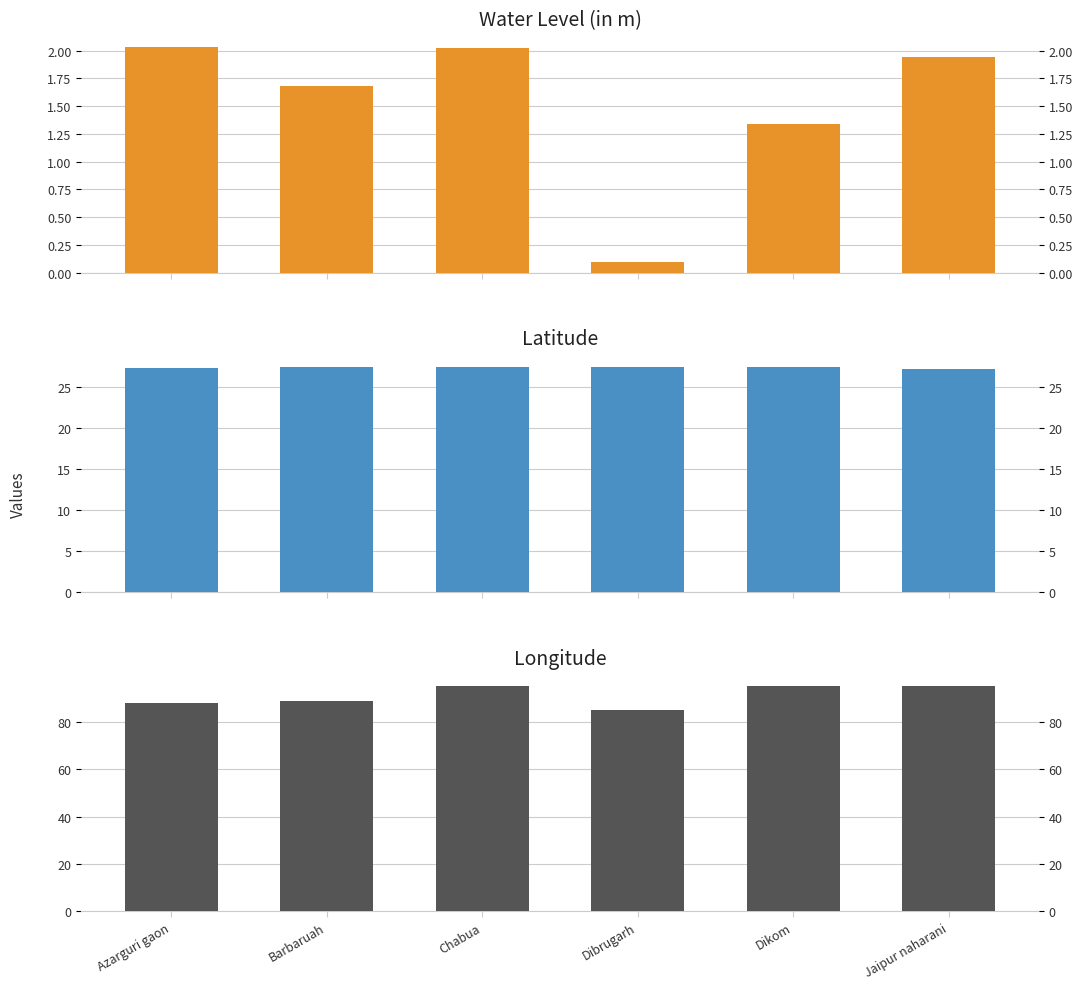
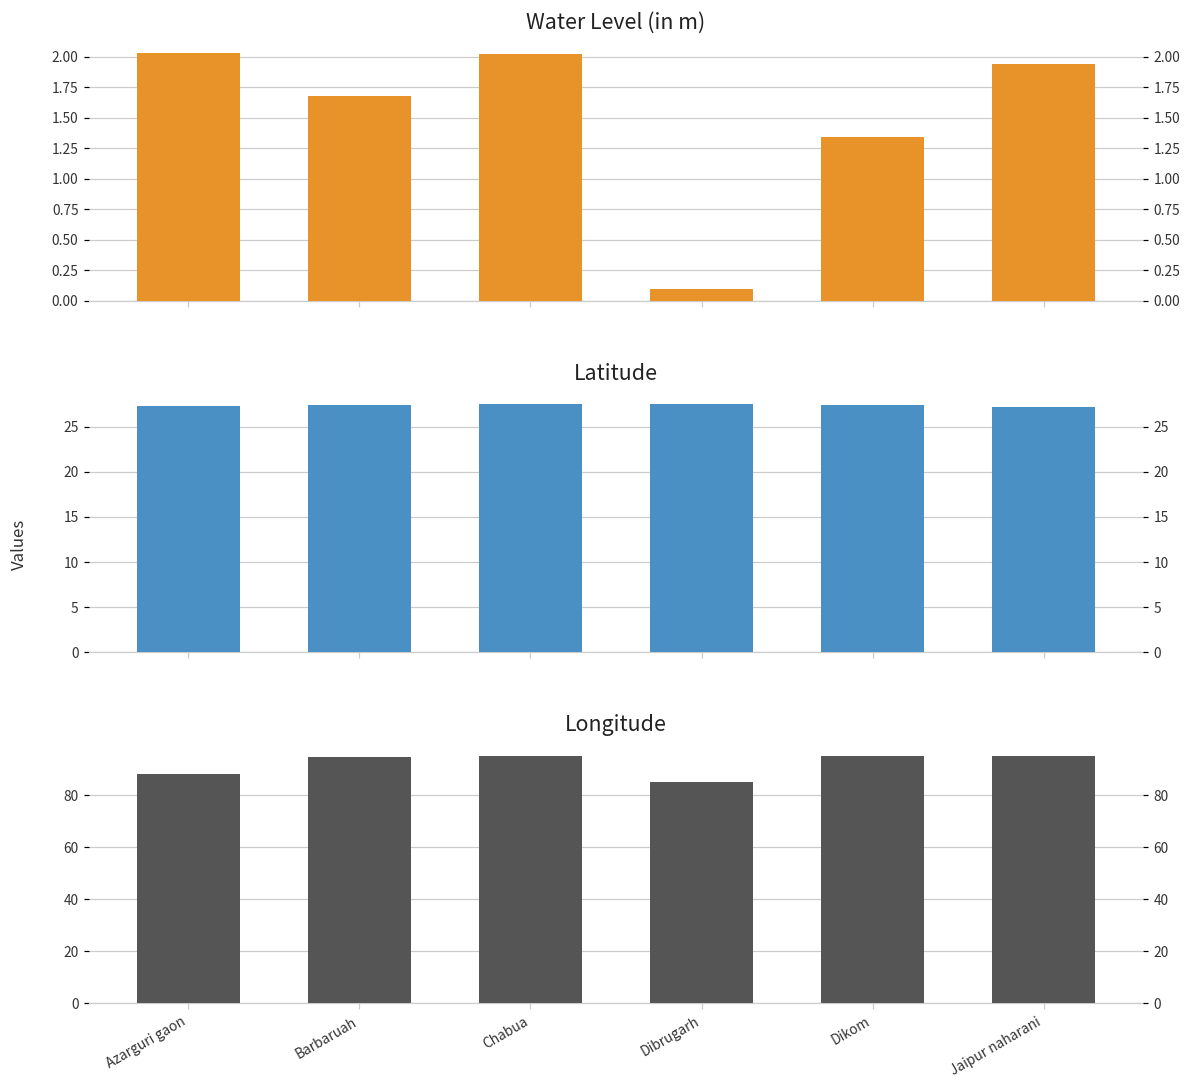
  {
    "Longitude": {
      "Azarguri gaon": 88,
-     "Barbaruah": 89,
+     "Barbaruah": 95,
      "Chabua": 95,
      "Dibrugarh": 85,
      "Dikom": 95,
      "Jaipur naharani": 95
    }
  }
